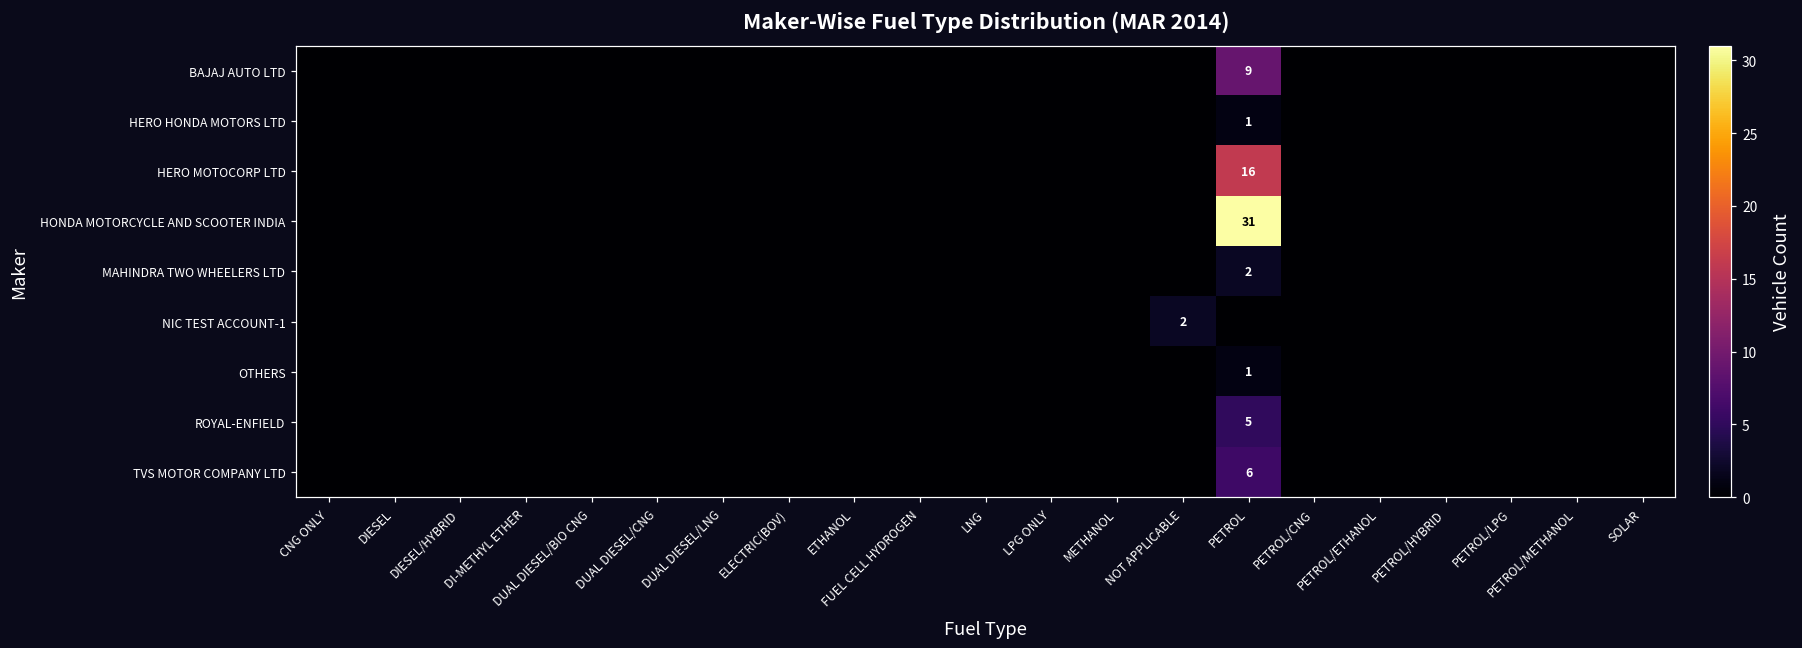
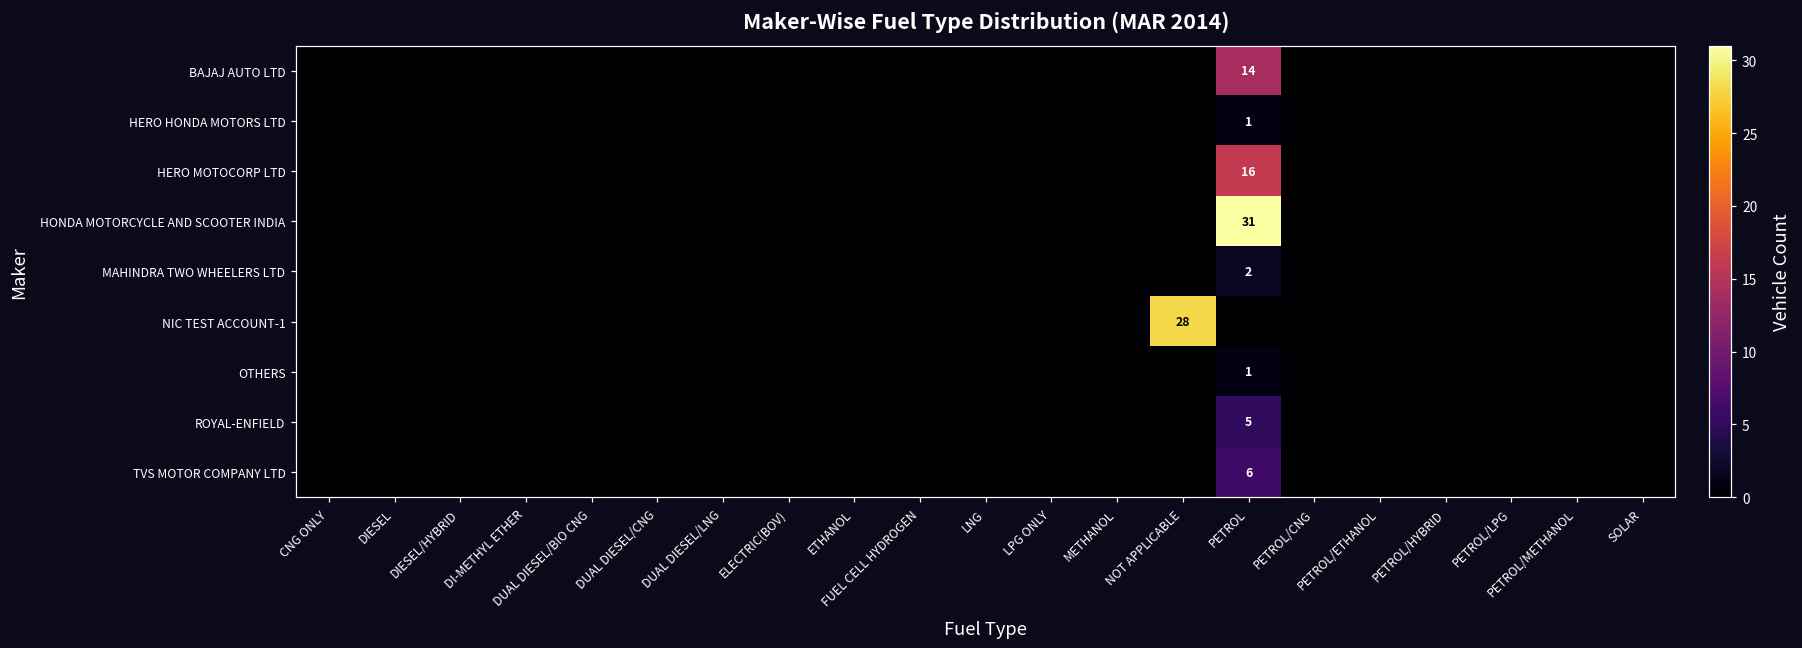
  {
    "BAJAJ AUTO LTD": {
-     "PETROL": 9
+     "PETROL": 14
    },
    "HERO HONDA MOTORS LTD": {
      "PETROL": 1
    },
    "HERO MOTOCORP LTD": {
      "PETROL": 16
    },
    "HONDA MOTORCYCLE AND SCOOTER INDIA": {
      "PETROL": 31
    },
    "MAHINDRA TWO WHEELERS LTD": {
      "PETROL": 2
    },
    "NIC TEST ACCOUNT-1": {
-     "NOT APPLICABLE": 2
+     "NOT APPLICABLE": 28
    },
    "OTHERS": {
      "PETROL": 1
    },
    "ROYAL-ENFIELD": {
      "PETROL": 5
    },
    "TVS MOTOR COMPANY LTD": {
      "PETROL": 6
    }
  }
